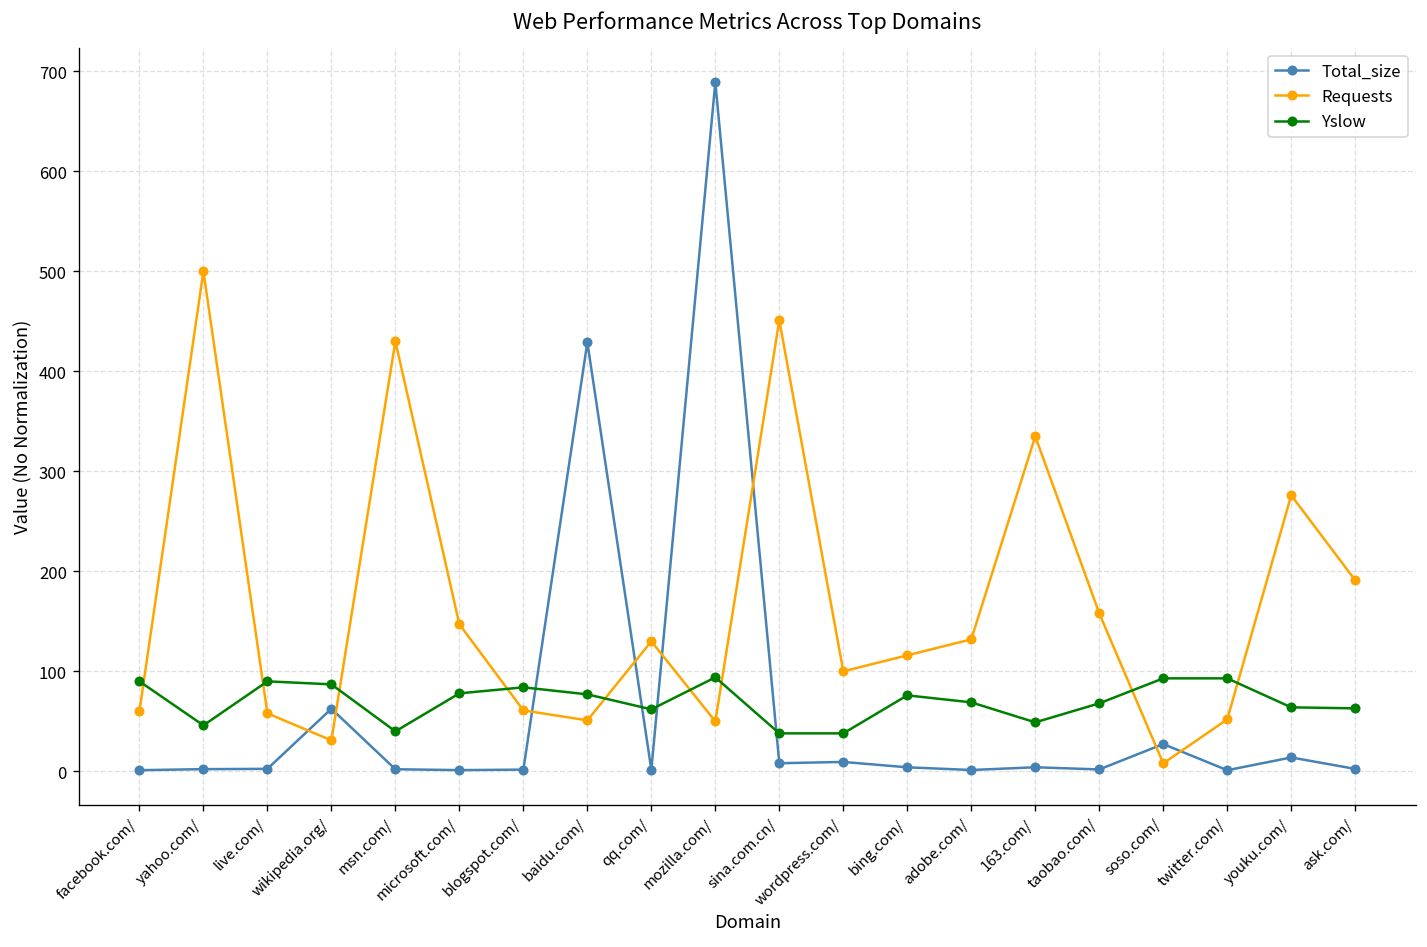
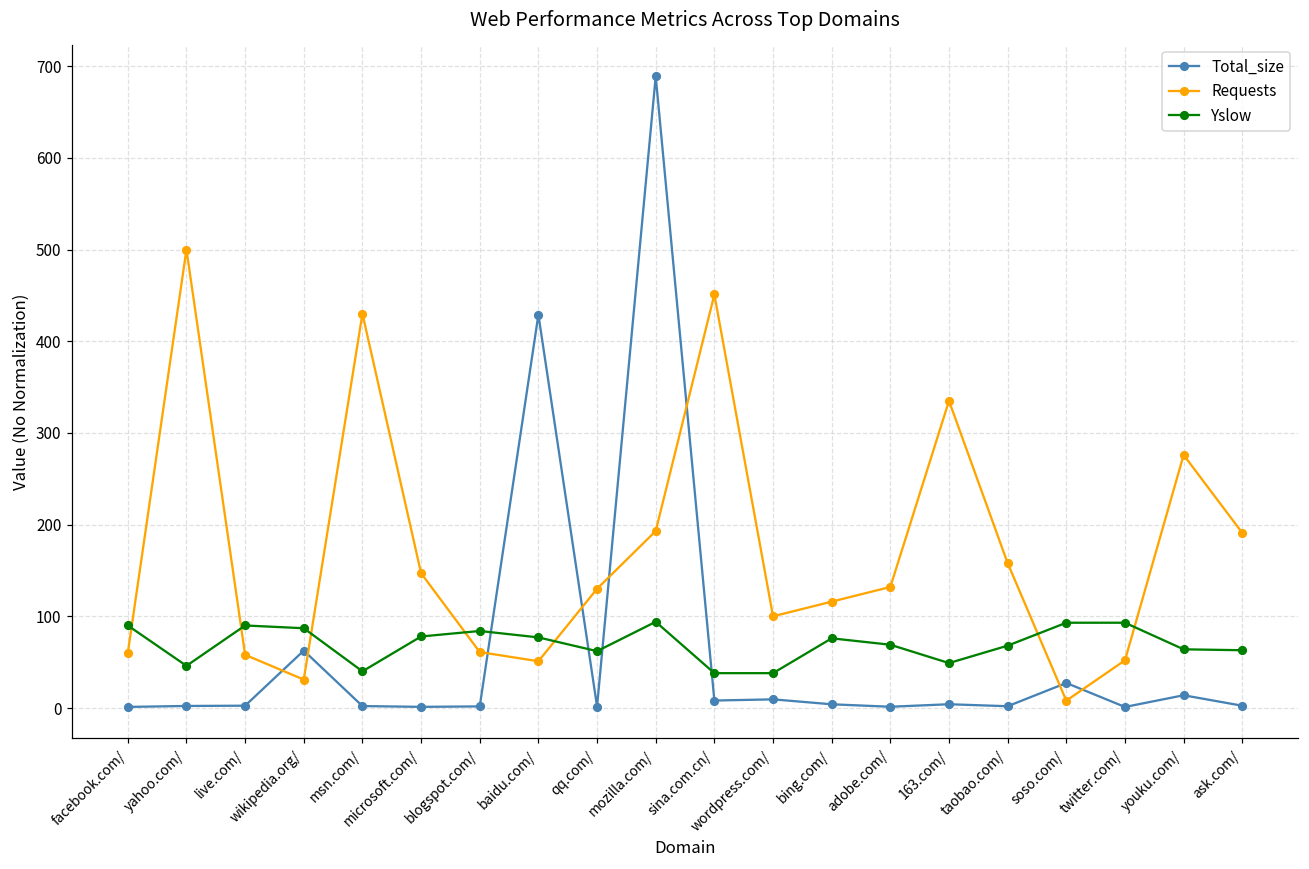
  {
    "Total_size": {
      "facebook.com/": 0,
      "yahoo.com/": 0,
      "live.com/": 0,
      "wikipedia.org/": 60,
      "msn.com/": 0,
      "microsoft.com/": 0,
      "blogspot.com/": 0,
      "baidu.com/": 430,
      "qq.com/": 0,
      "mozilla.com/": 690,
      "sina.com.cn/": 10,
      "wordpress.com/": 10,
      "bing.com/": 0,
      "adobe.com/": 0,
      "163.com/": 0,
      "taobao.com/": 0,
      "soso.com/": 30,
      "twitter.com/": 0,
      "youku.com/": 10,
      "ask.com/": 0
    },
    "Requests": {
      "facebook.com/": 60,
      "yahoo.com/": 500,
      "live.com/": 60,
      "wikipedia.org/": 30,
      "msn.com/": 430,
      "microsoft.com/": 150,
      "blogspot.com/": 60,
      "baidu.com/": 50,
      "qq.com/": 130,
-     "mozilla.com/": 50,
+     "mozilla.com/": 190,
      "sina.com.cn/": 450,
      "wordpress.com/": 100,
      "bing.com/": 120,
      "adobe.com/": 130,
      "163.com/": 340,
      "taobao.com/": 160,
      "soso.com/": 10,
      "twitter.com/": 50,
      "youku.com/": 280,
      "ask.com/": 190
    },
    "Yslow": {
      "facebook.com/": 90,
      "yahoo.com/": 50,
      "live.com/": 90,
      "wikipedia.org/": 90,
      "msn.com/": 40,
      "microsoft.com/": 80,
      "blogspot.com/": 80,
      "baidu.com/": 80,
      "qq.com/": 60,
      "mozilla.com/": 90,
      "sina.com.cn/": 40,
      "wordpress.com/": 40,
      "bing.com/": 80,
      "adobe.com/": 70,
      "163.com/": 50,
      "taobao.com/": 70,
      "soso.com/": 90,
      "twitter.com/": 90,
      "youku.com/": 60,
      "ask.com/": 60
    }
  }
